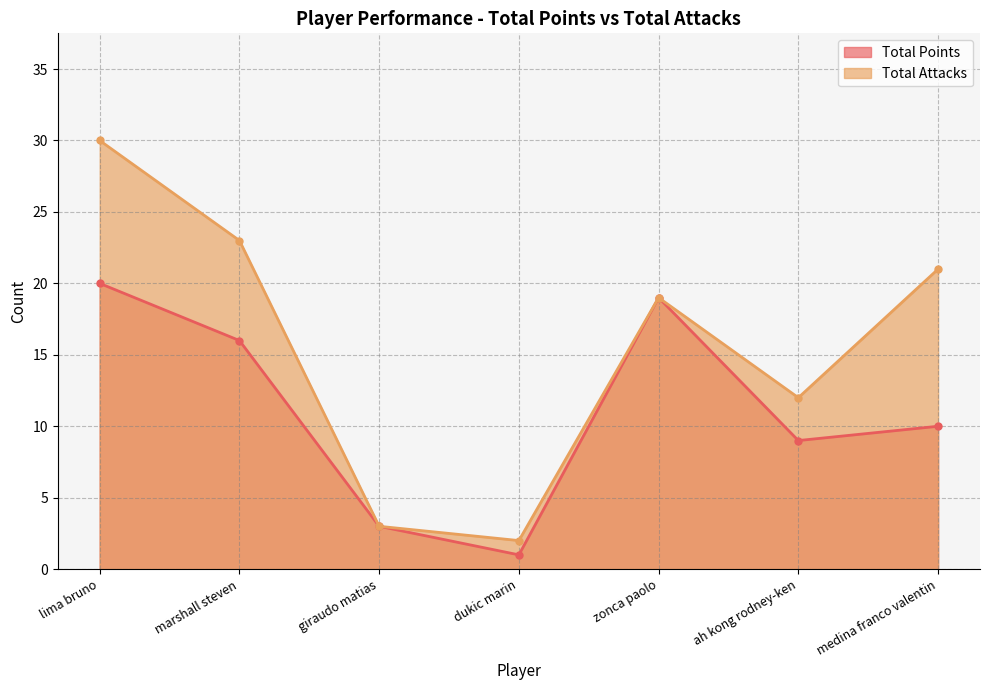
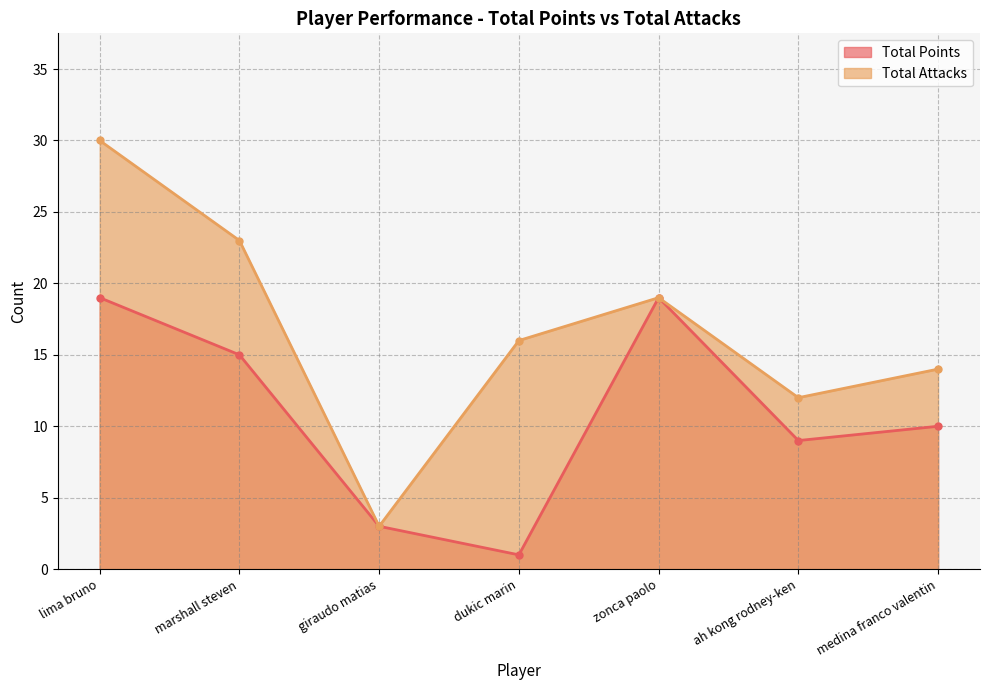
  {
    "Total Points": {
-     "lima bruno": 20,
-     "marshall steven": 16,
+     "lima bruno": 19,
+     "marshall steven": 15,
      "dukic marin": 1,
      "ah kong rodney-ken": 9,
      "medina franco valentin": 10
    },
    "Total Attacks": {
      "lima bruno": 30,
      "marshall steven": 23,
-     "dukic marin": 2,
+     "dukic marin": 16,
      "ah kong rodney-ken": 12,
-     "medina franco valentin": 21
+     "medina franco valentin": 14
    }
  }
